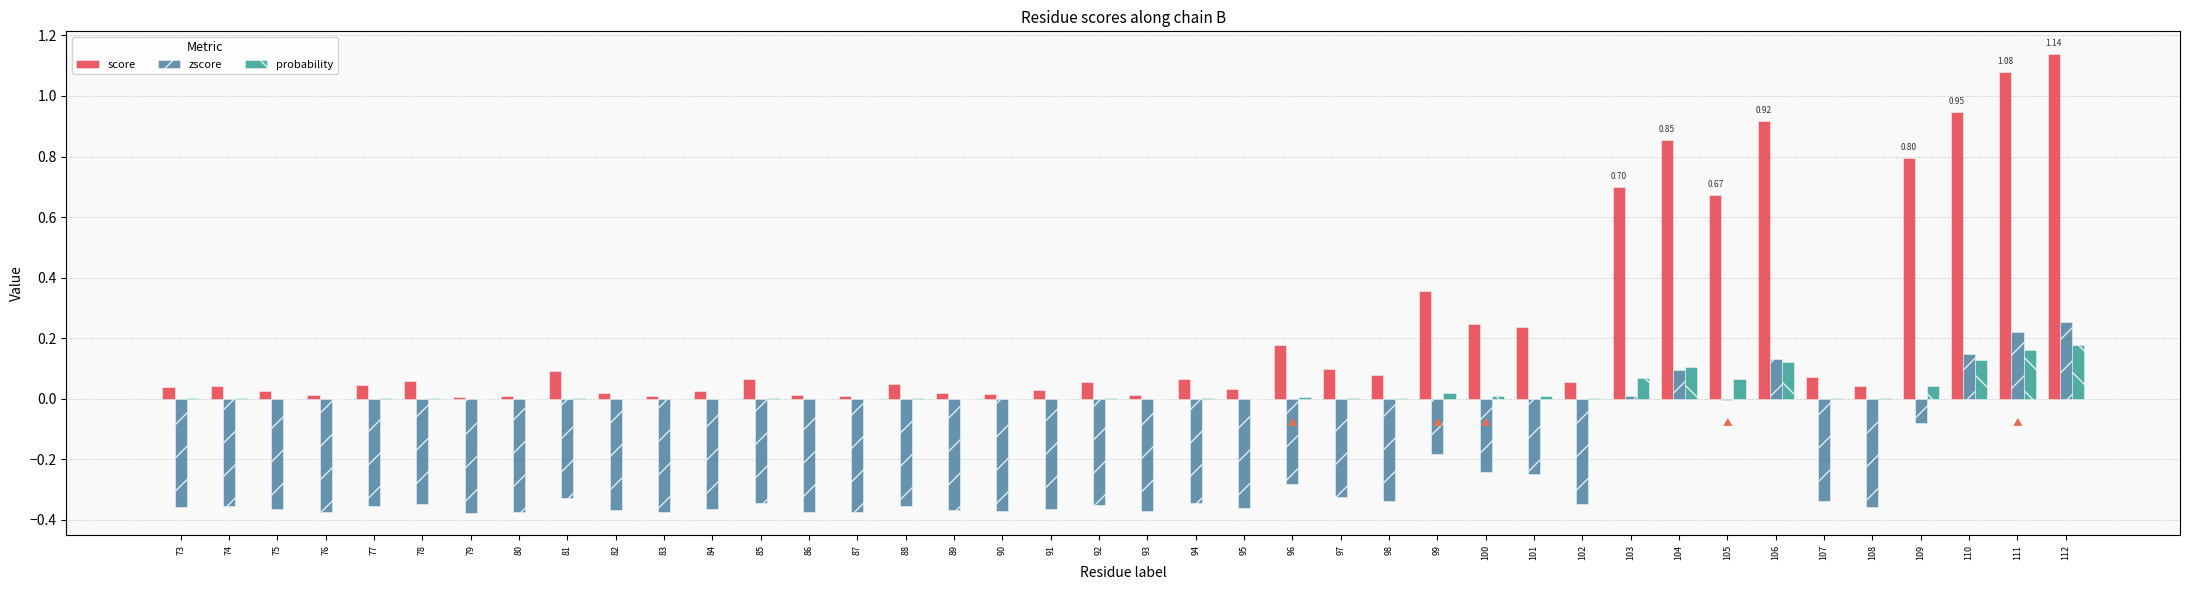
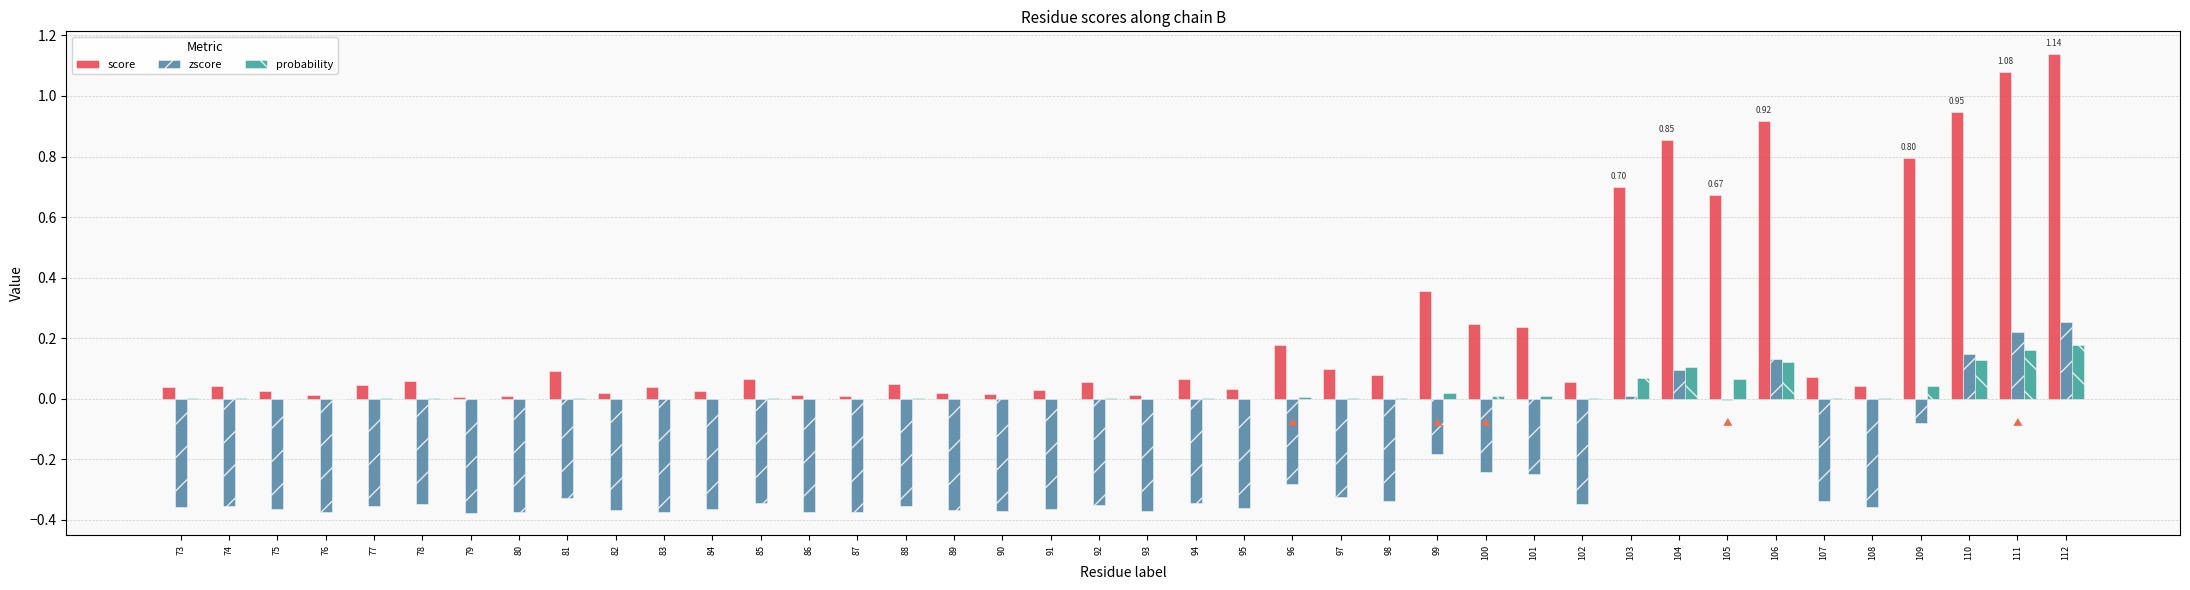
  {
    "score": {
      "73": 0.04,
      "74": 0.04,
      "75": 0.03,
      "76": 0.01,
      "77": 0.05,
      "78": 0.06,
      "80": 0.01,
      "81": 0.09,
      "82": 0.02,
-     "83": 0.01,
+     "83": 0.04,
      "84": 0.02,
      "85": 0.07,
      "86": 0.01,
      "87": 0.01,
      "88": 0.05,
      "89": 0.02,
      "90": 0.02,
      "91": 0.03,
      "92": 0.05,
      "93": 0.01,
      "94": 0.06,
      "95": 0.03,
      "96": 0.18,
      "97": 0.10,
      "98": 0.08,
      "99": 0.36,
      "100": 0.25,
      "101": 0.24,
      "102": 0.06,
      "107": 0.07,
      "108": 0.04
    }
  }
